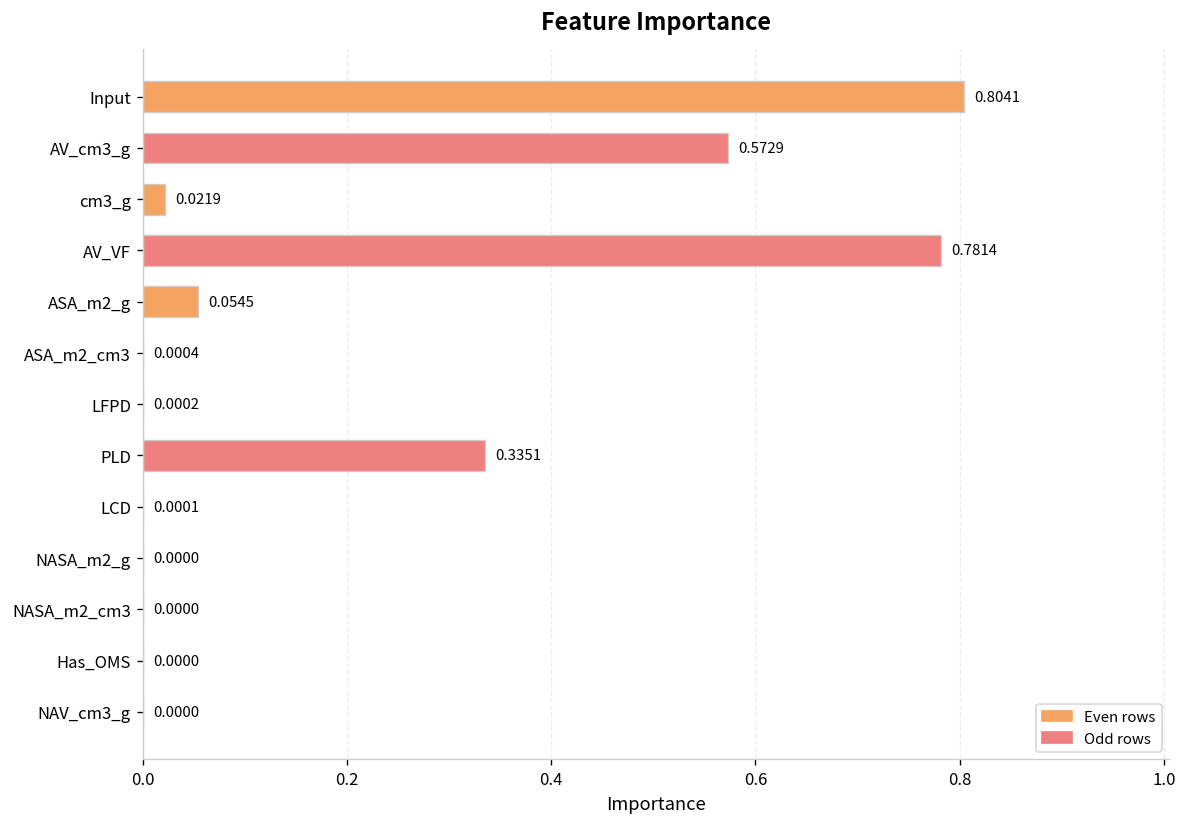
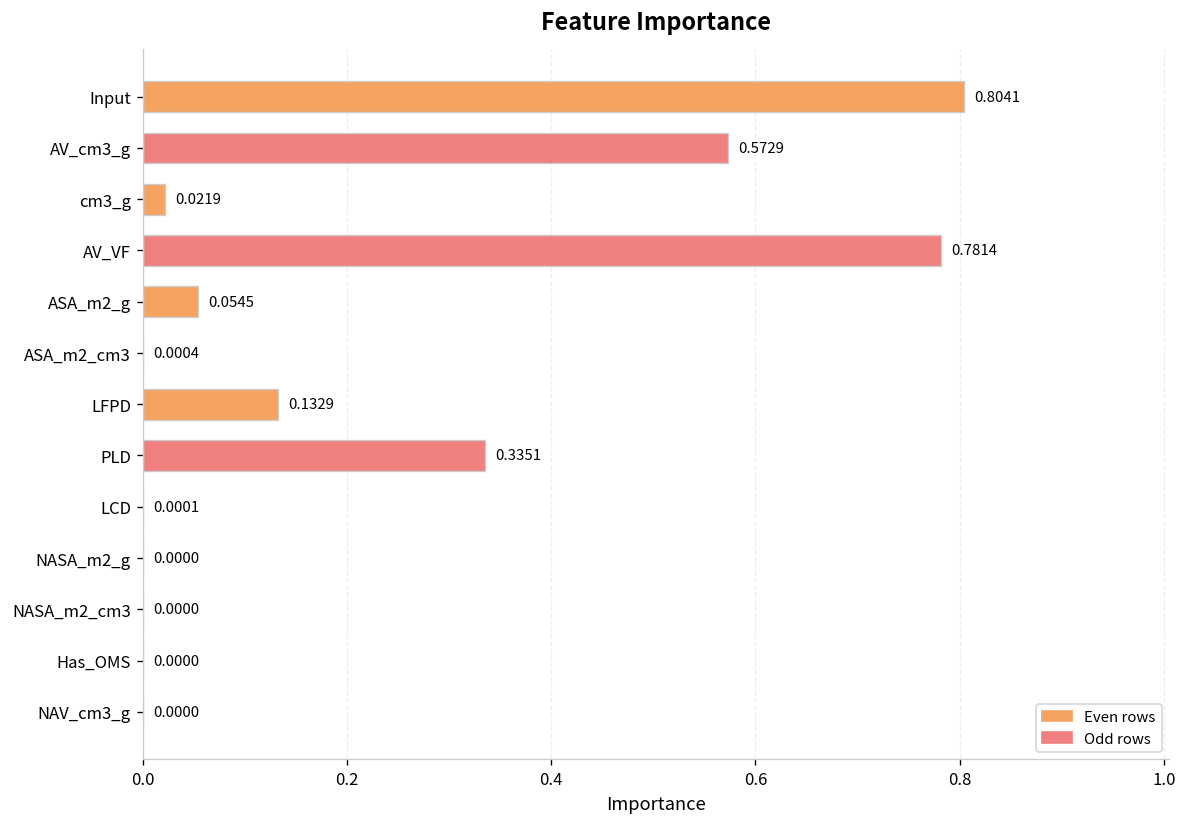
  {
    "Input": 0.8041,
    "AV_cm3_g": 0.5729,
    "cm3_g": 0.0219,
    "AV_VF": 0.7814,
    "ASA_m2_g": 0.0545,
    "ASA_m2_cm3": 0.0004,
-   "LFPD": 0.0002,
+   "LFPD": 0.1329,
    "PLD": 0.3351,
    "LCD": 0.0001,
    "NASA_m2_g": 0.0000,
    "NASA_m2_cm3": 0.0000,
    "Has_OMS": 0.0000,
    "NAV_cm3_g": 0.0000
  }
